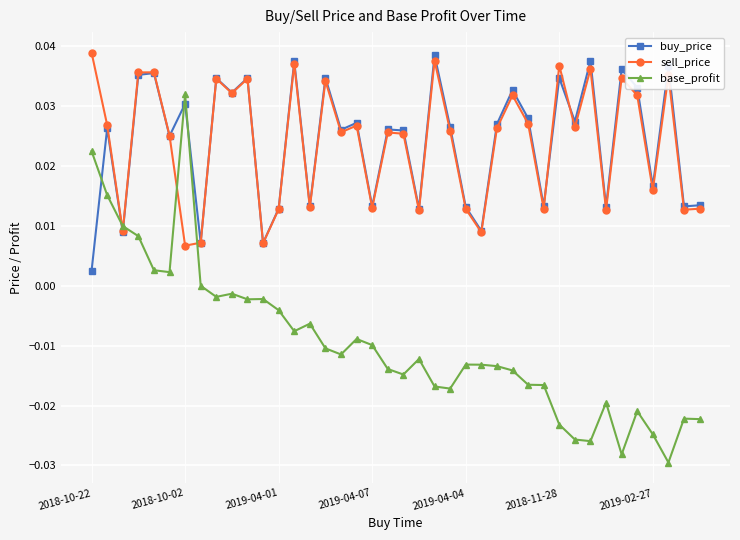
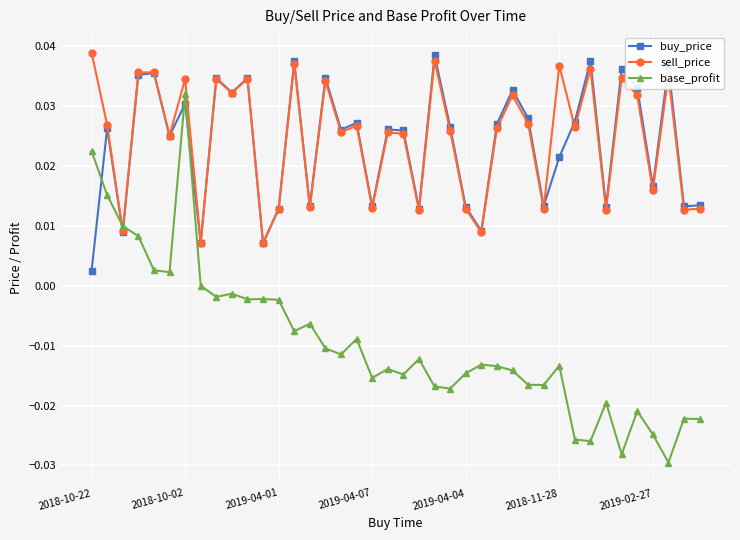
  {
    "buy_price": {
      "2018-10-22": 0.003,
      "2018-10-02": 0.030,
-     "2018-11-28": 0.035,
+     "2018-11-28": 0.021,
      "2019-02-27": 0.017
    },
    "sell_price": {
      "2018-10-22": 0.039,
-     "2018-10-02": 0.007,
+     "2018-10-02": 0.035,
      "2018-11-28": 0.037,
      "2019-02-27": 0.016
    },
    "base_profit": {
      "2018-10-22": 0.022,
      "2018-10-02": 0.032,
-     "2019-04-01": -0.004,
-     "2019-04-07": -0.010,
-     "2019-04-04": -0.013,
-     "2018-11-28": -0.023,
+     "2019-04-01": -0.002,
+     "2019-04-07": -0.015,
+     "2019-04-04": -0.015,
+     "2018-11-28": -0.013,
      "2019-02-27": -0.025
    }
  }
